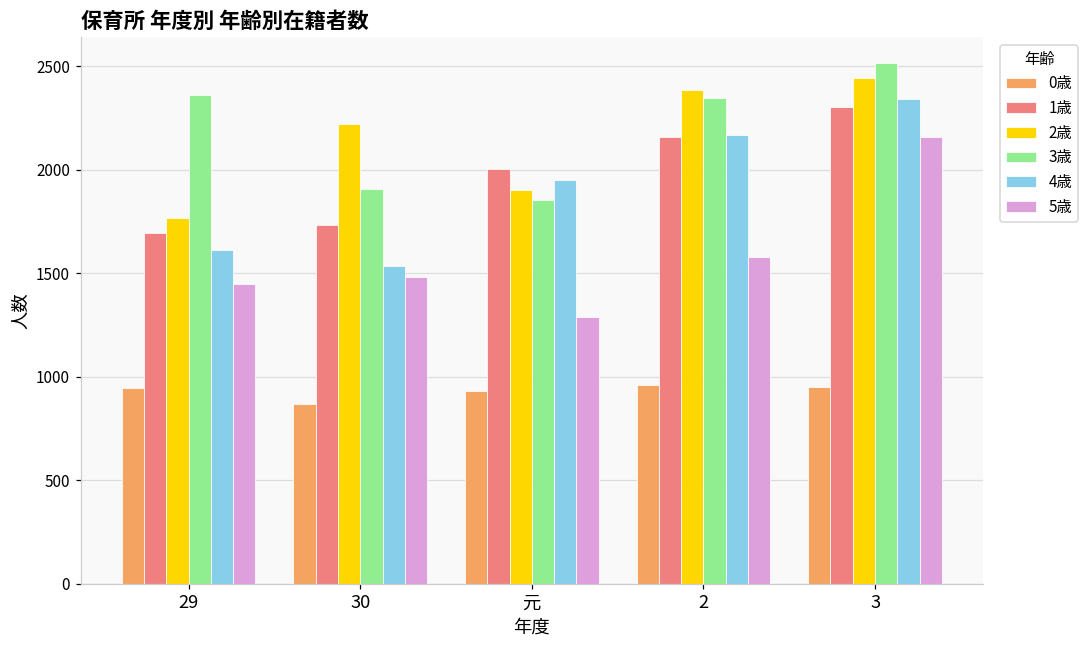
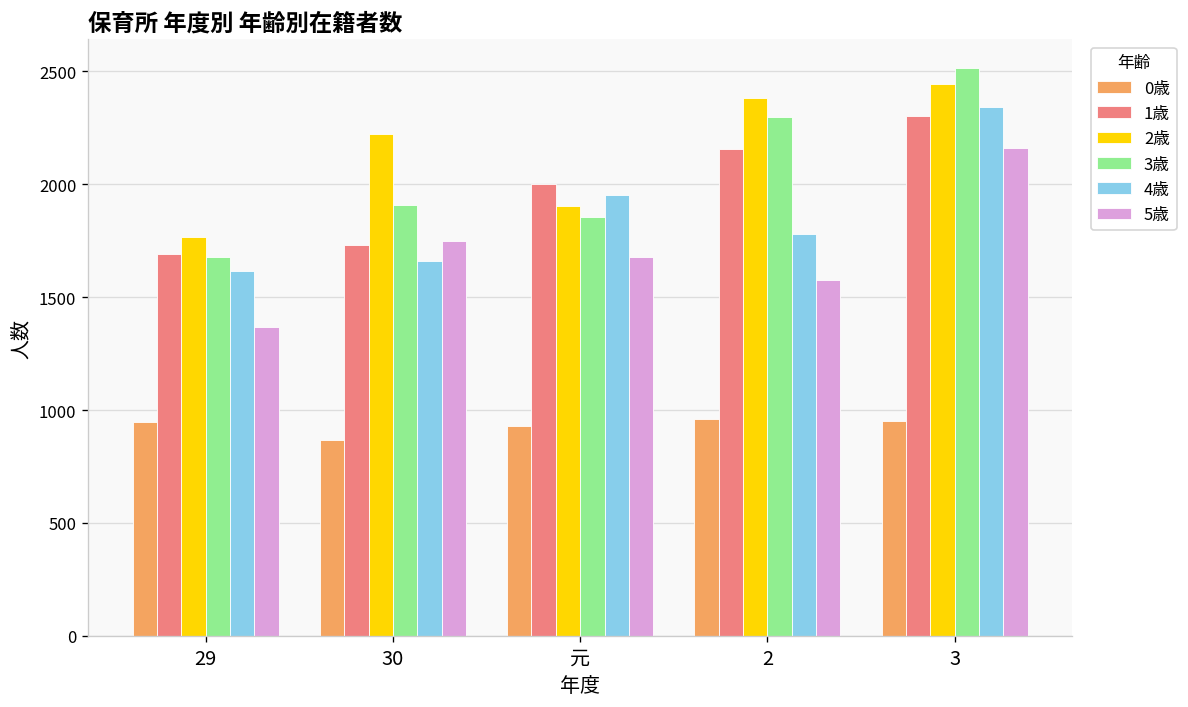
  {
    "2歳": {
      "29": 1770,
      "30": 2220,
      "元": 1900,
      "2": 2380,
      "3": 2440
    },
    "3歳": {
-     "29": 2360,
+     "29": 1680,
      "30": 1910,
      "元": 1860,
-     "2": 2350,
+     "2": 2300,
      "3": 2520
    },
    "4歳": {
      "29": 1610,
-     "30": 1540,
+     "30": 1660,
      "元": 1950,
-     "2": 2170,
+     "2": 1780,
      "3": 2340
    },
    "5歳": {
-     "29": 1450,
-     "30": 1480,
-     "元": 1290,
+     "29": 1370,
+     "30": 1750,
+     "元": 1680,
      "2": 1580,
      "3": 2160
    }
  }
